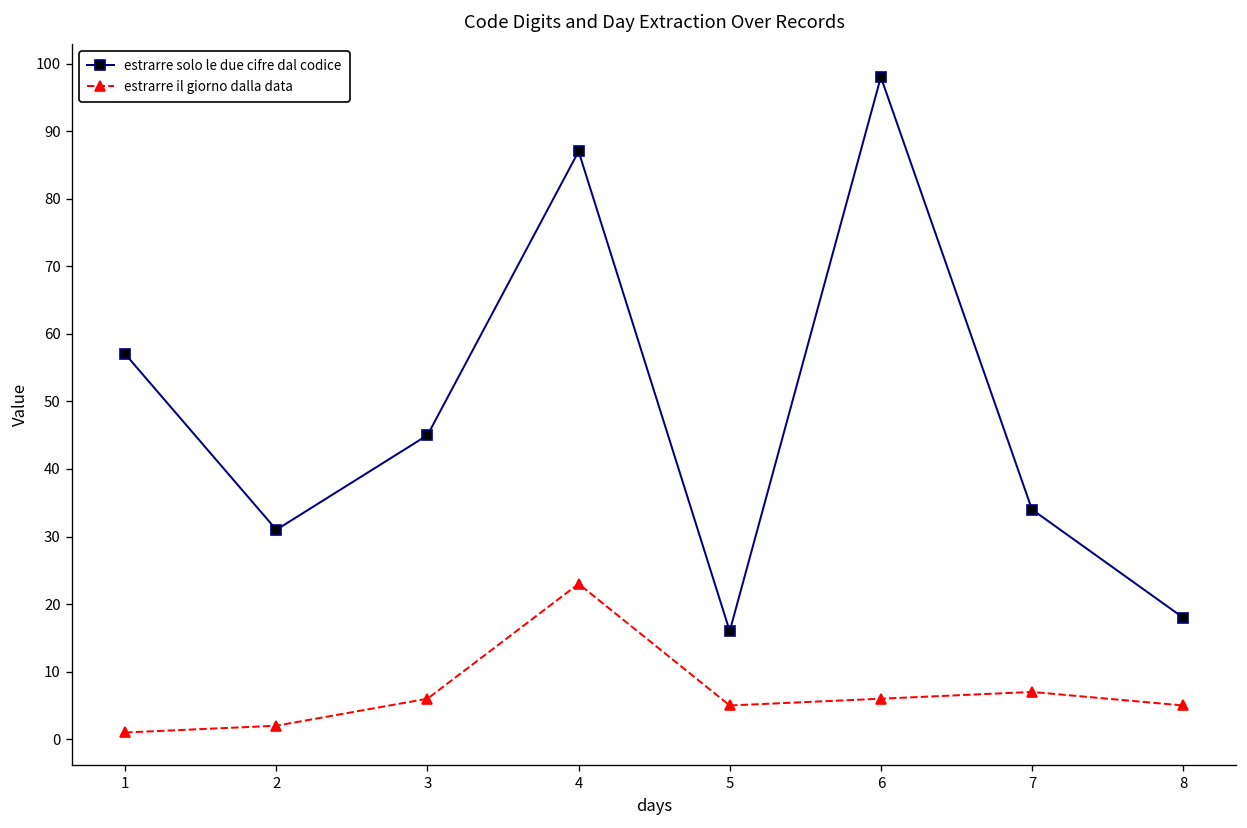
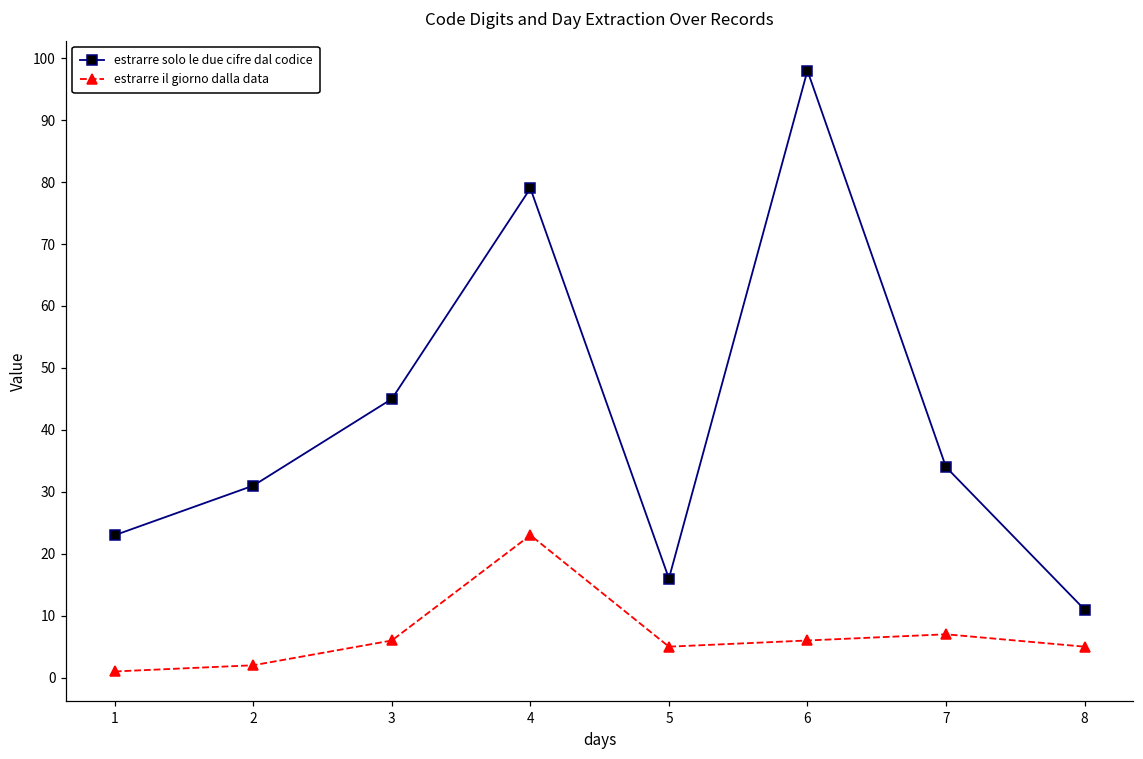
  {
    "estrarre solo le due cifre dal codice": {
-     "1": 57,
+     "1": 23,
      "2": 31,
      "3": 45,
-     "4": 87,
+     "4": 79,
      "5": 16,
      "6": 98,
      "7": 34,
-     "8": 18
+     "8": 11
    },
    "estrarre il giorno dalla data": {
      "1": 1,
      "2": 2,
      "3": 6,
      "4": 23,
      "5": 5,
      "6": 6,
      "7": 7,
      "8": 5
    }
  }
